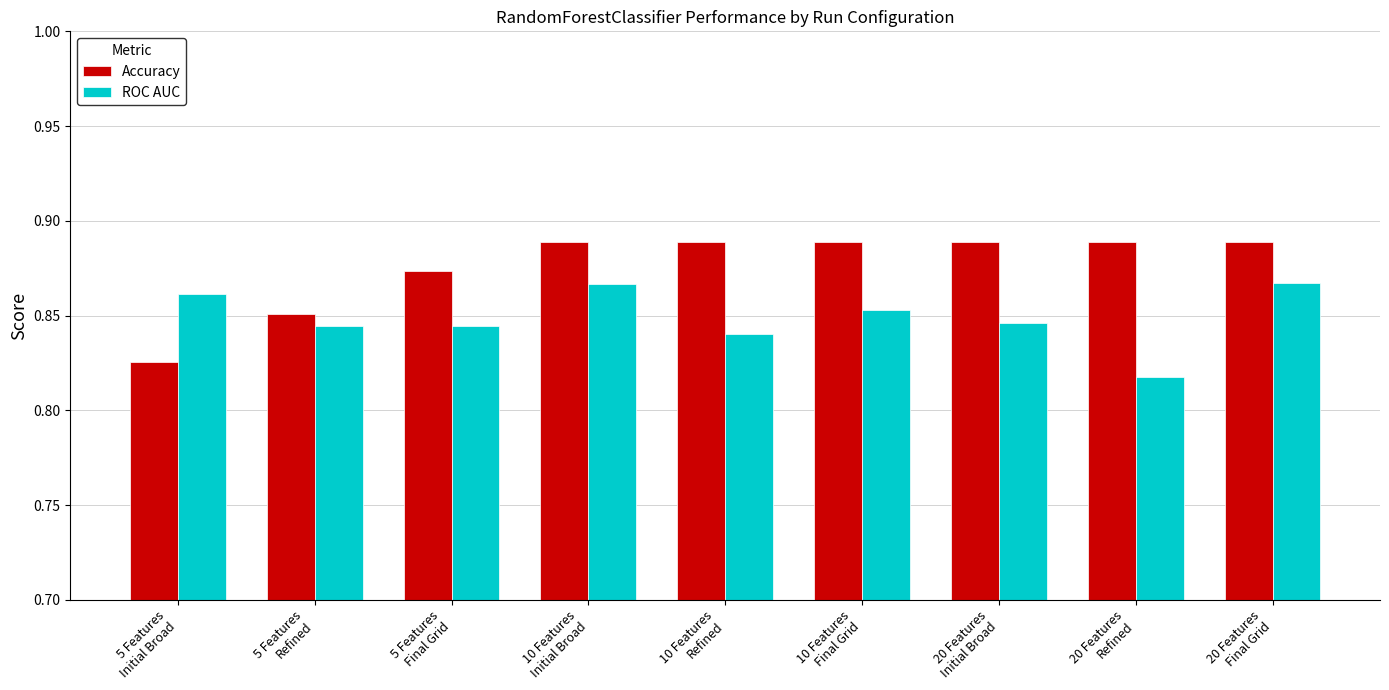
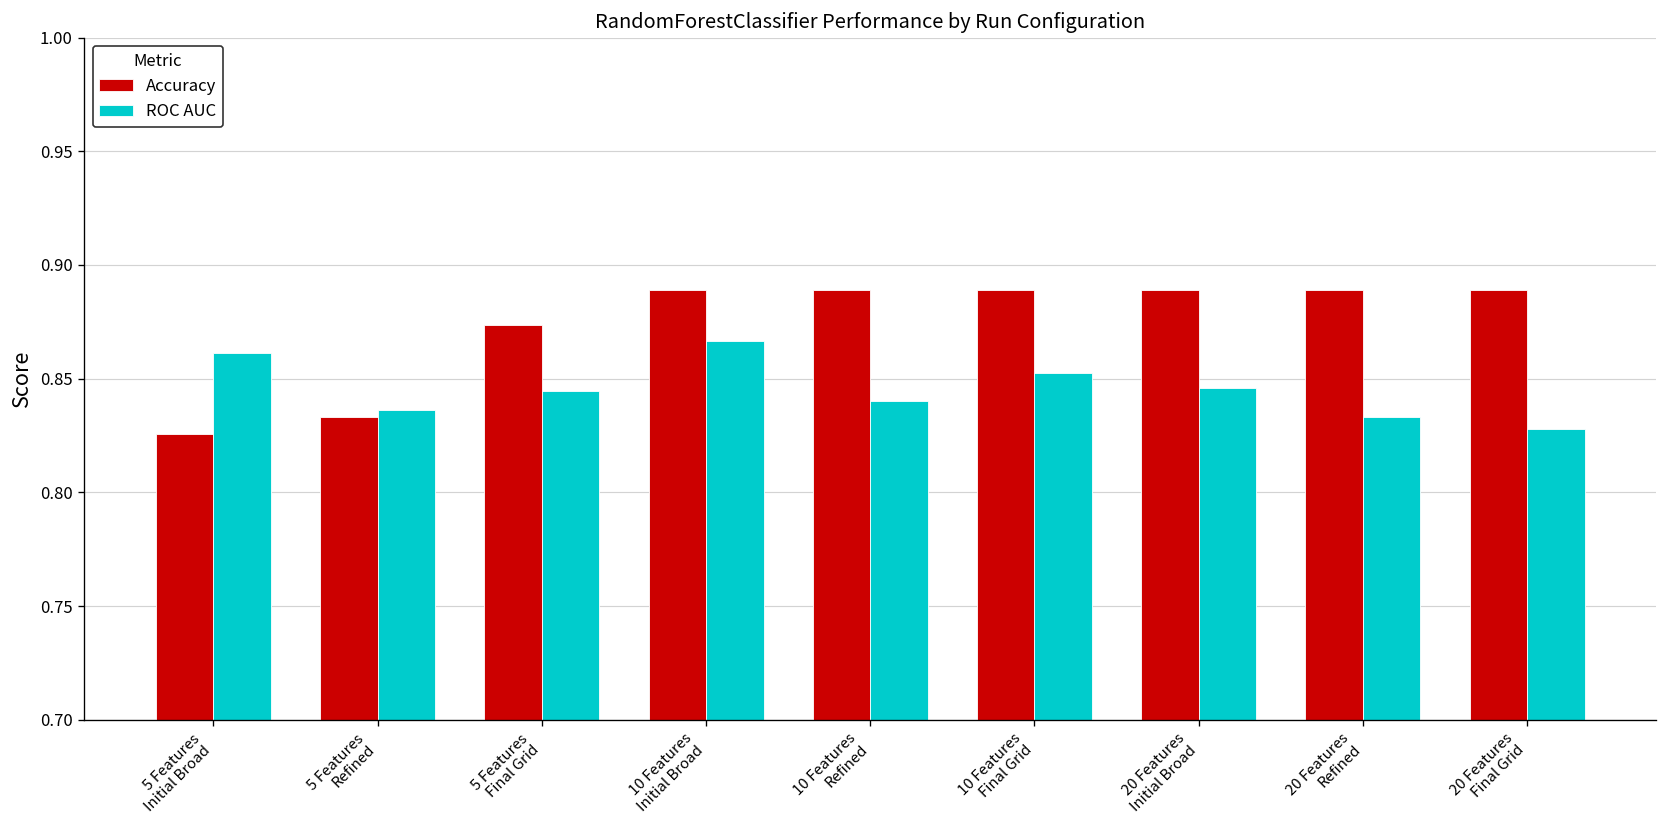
  {
    "Accuracy": {
      "5 Features Initial Broad": 0.826,
-     "5 Features Refined": 0.851,
+     "5 Features Refined": 0.833,
      "5 Features Final Grid": 0.874,
      "10 Features Initial Broad": 0.889,
      "10 Features Refined": 0.889,
      "10 Features Final Grid": 0.889,
      "20 Features Initial Broad": 0.889,
      "20 Features Refined": 0.889,
      "20 Features Final Grid": 0.889
    },
    "ROC AUC": {
      "5 Features Initial Broad": 0.861,
-     "5 Features Refined": 0.844,
+     "5 Features Refined": 0.836,
      "5 Features Final Grid": 0.844,
      "10 Features Initial Broad": 0.867,
      "10 Features Refined": 0.840,
      "10 Features Final Grid": 0.853,
      "20 Features Initial Broad": 0.846,
-     "20 Features Refined": 0.818,
-     "20 Features Final Grid": 0.867
+     "20 Features Refined": 0.833,
+     "20 Features Final Grid": 0.828
    }
  }
